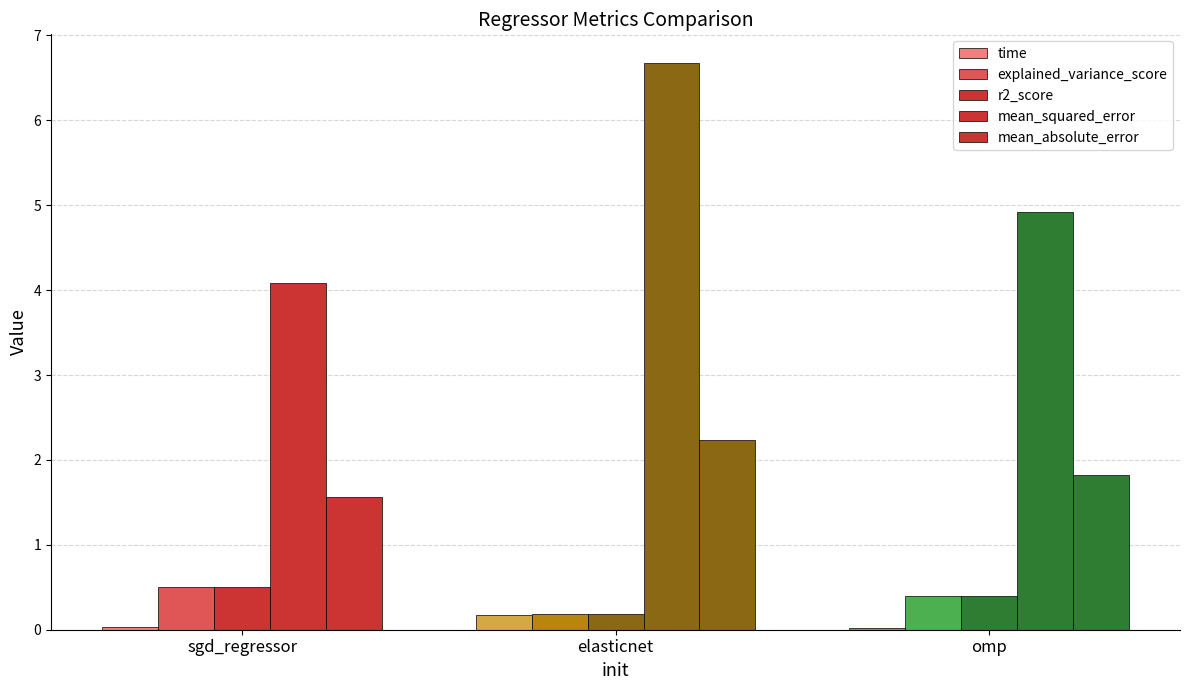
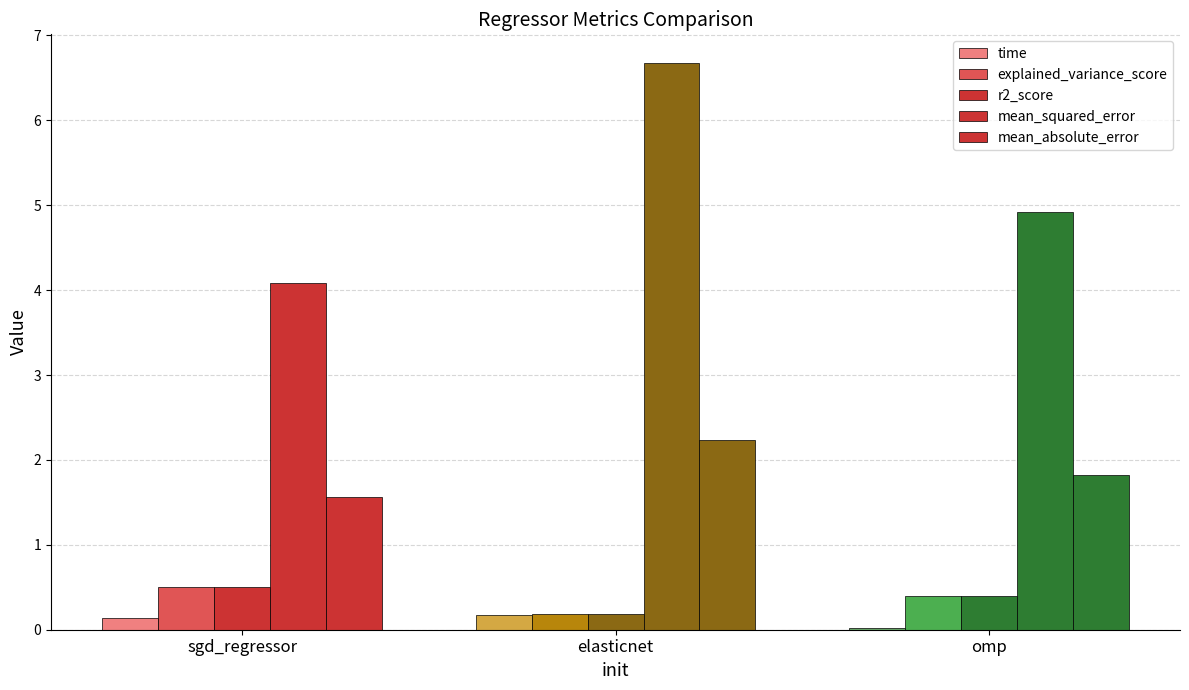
  {
    "time": {
-     "sgd_regressor": 0.0,
+     "sgd_regressor": 0.1,
      "elasticnet": 0.2
    }
  }
